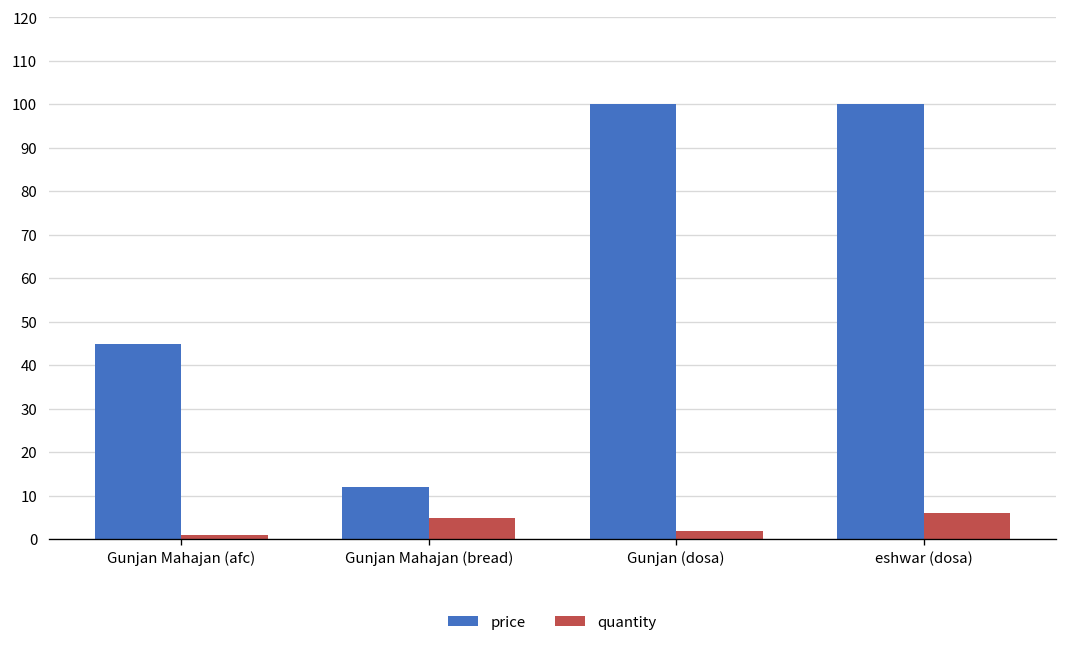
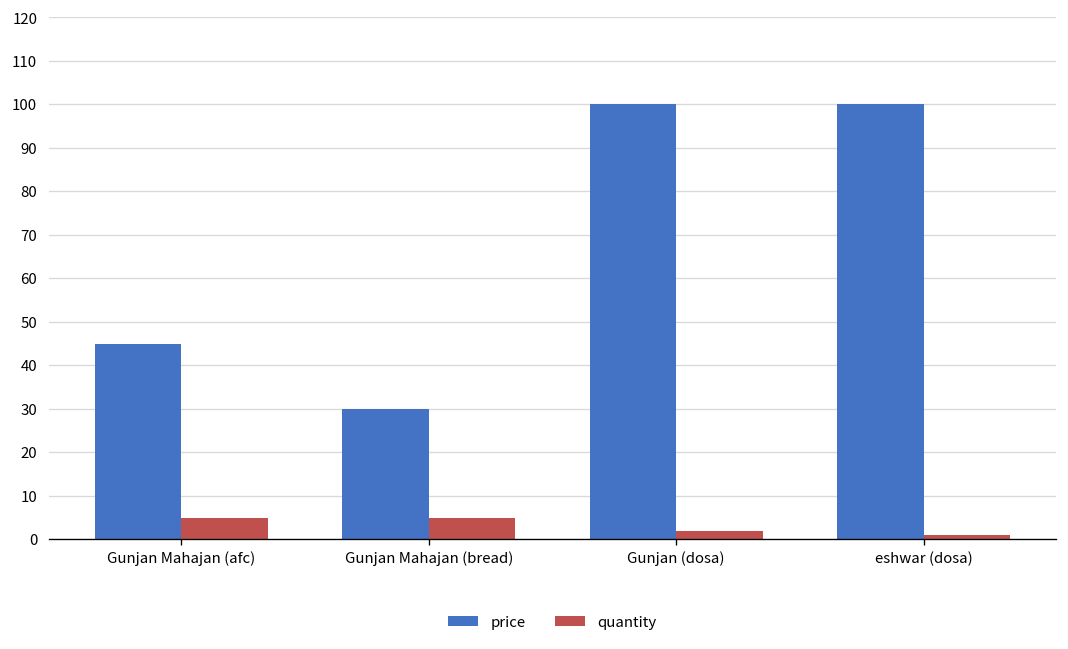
  {
    "price": {
      "Gunjan Mahajan (afc)": 45,
-     "Gunjan Mahajan (bread)": 12,
+     "Gunjan Mahajan (bread)": 30,
      "Gunjan (dosa)": 100,
      "eshwar (dosa)": 100
    },
    "quantity": {
-     "Gunjan Mahajan (afc)": 1,
+     "Gunjan Mahajan (afc)": 5,
      "Gunjan Mahajan (bread)": 5,
      "Gunjan (dosa)": 2,
-     "eshwar (dosa)": 6
+     "eshwar (dosa)": 1
    }
  }
